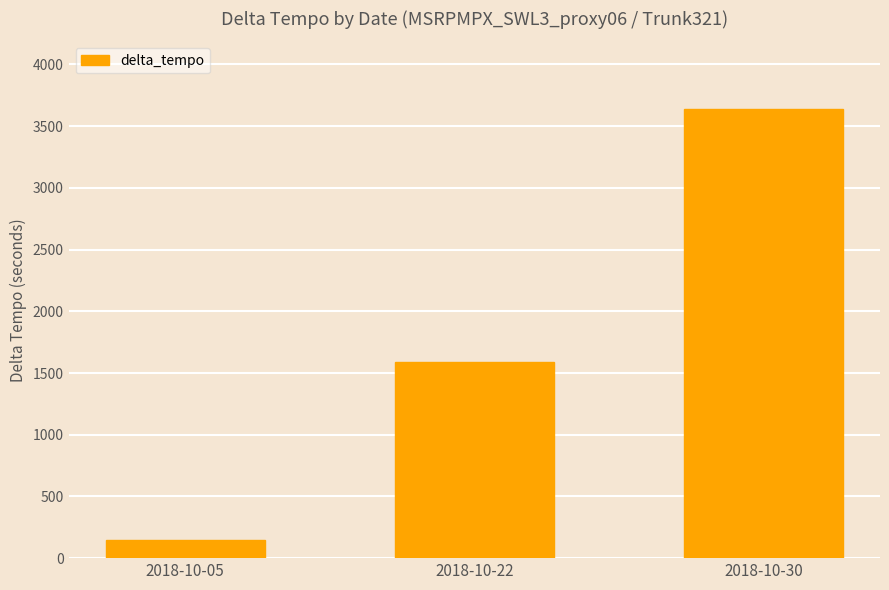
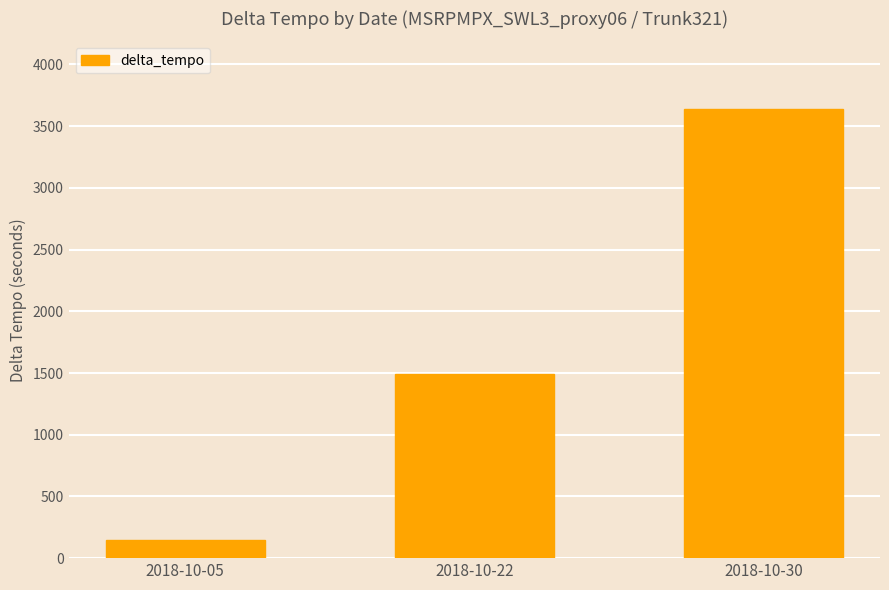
  {
    "2018-10-05": 150,
-   "2018-10-22": 1590,
+   "2018-10-22": 1490,
    "2018-10-30": 3640
  }
